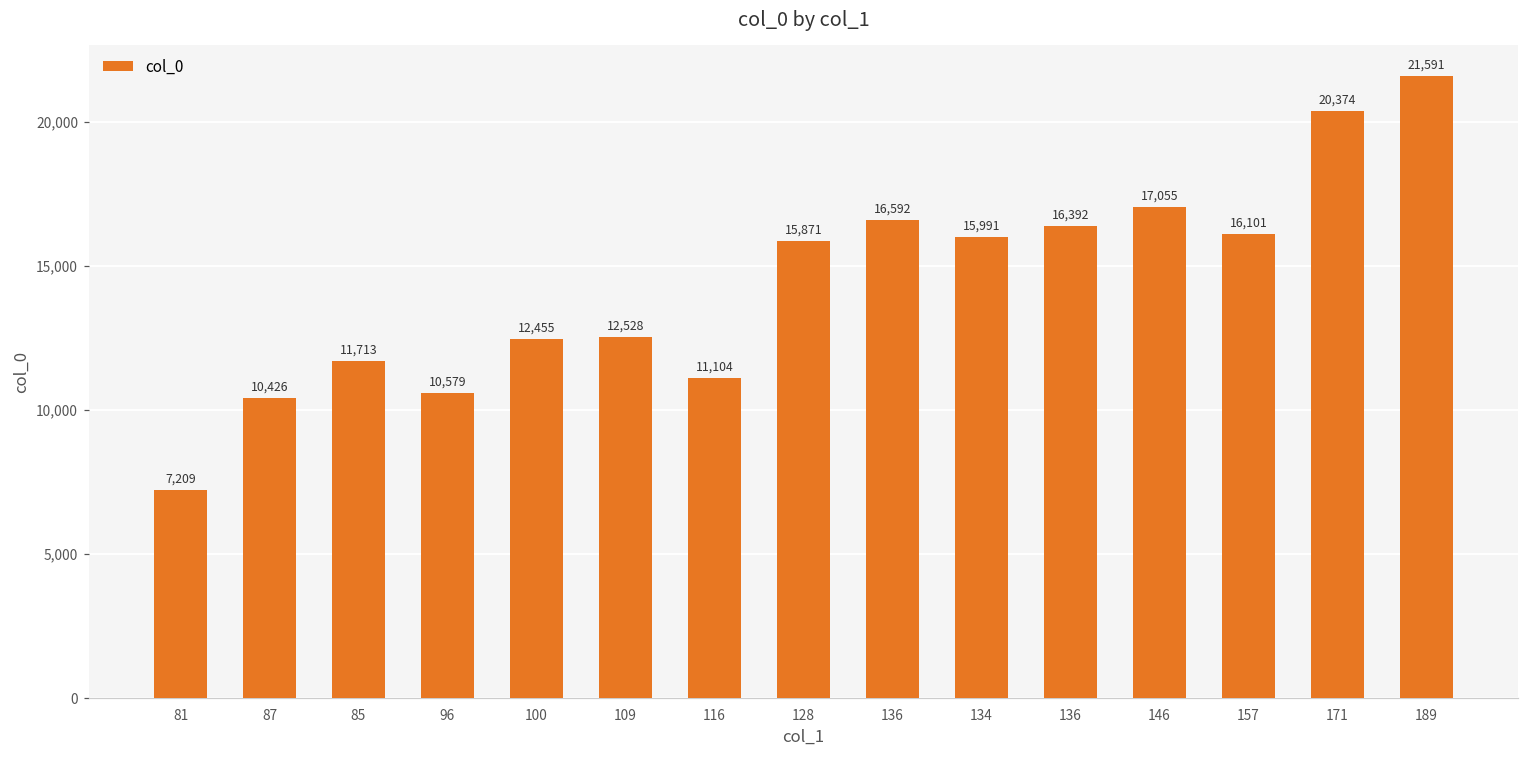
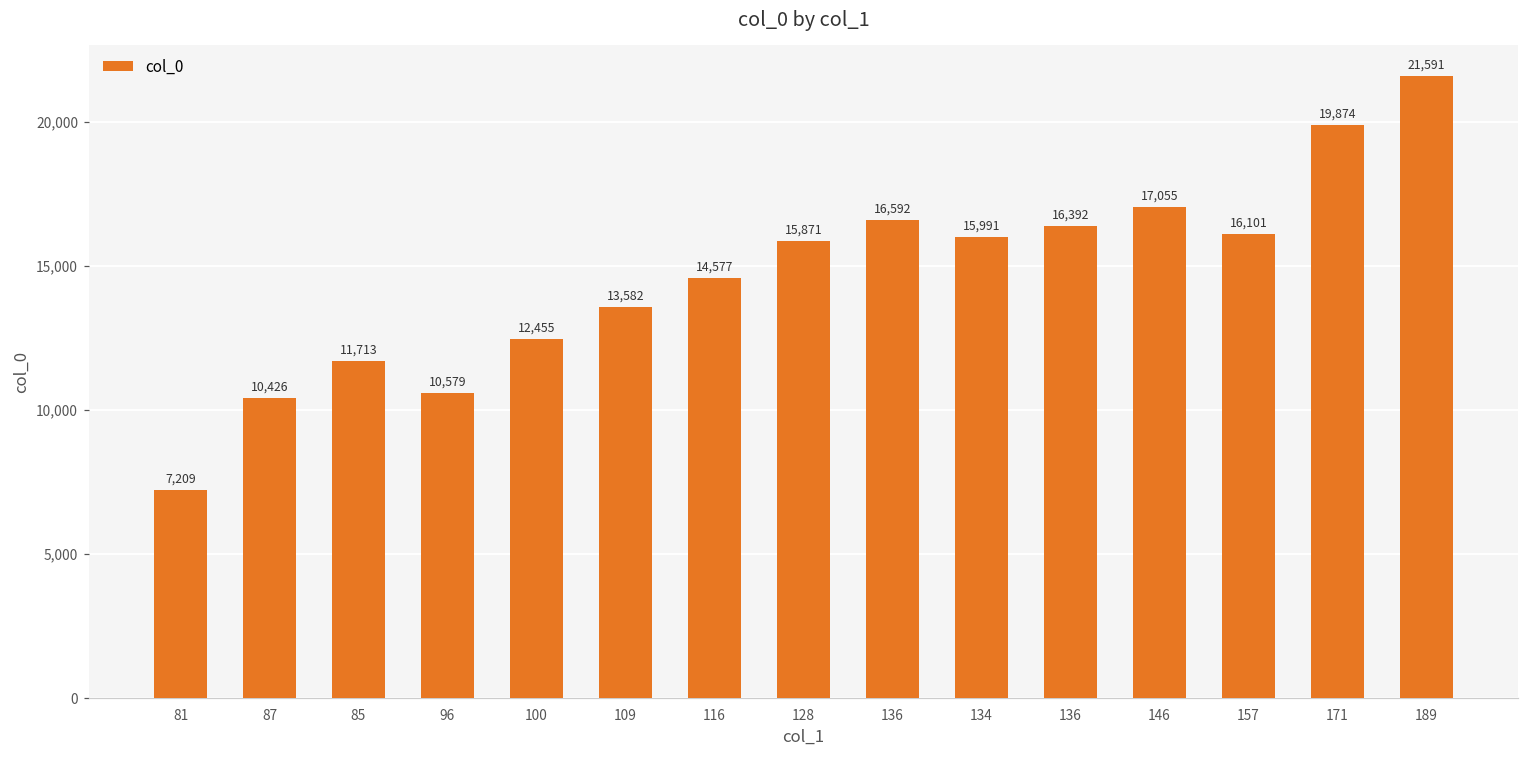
  {
    "81": "7,209",
    "87": "10,426",
    "85": "11,713",
    "96": "10,579",
    "100": "12,455",
-   "109": "12,528",
-   "116": "11,104",
+   "109": "13,582",
+   "116": "14,577",
    "128": "15,871",
    "134": "15,991",
    "146": "17,055",
    "157": "16,101",
-   "171": "20,374",
+   "171": "19,874",
    "189": "21,591"
  }
